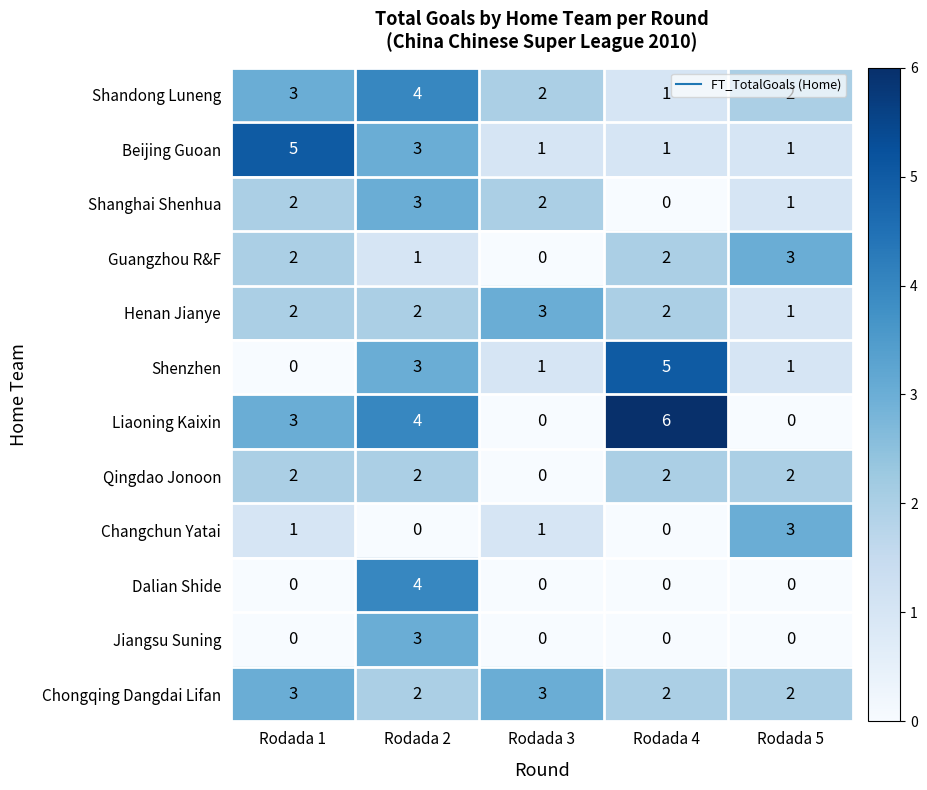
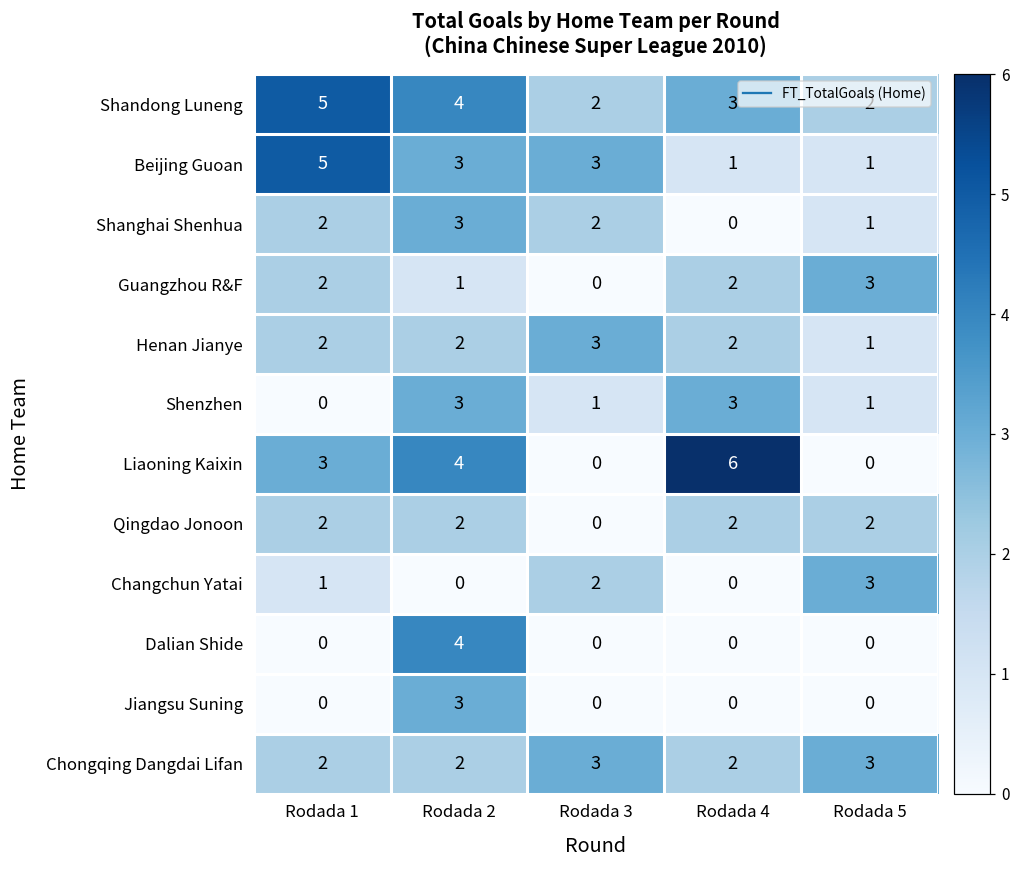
  {
    "Shandong Luneng": {
-     "Rodada 1": 3,
+     "Rodada 1": 5,
      "Rodada 2": 4,
      "Rodada 3": 2,
-     "Rodada 4": 1
+     "Rodada 4": 3
    },
    "Beijing Guoan": {
      "Rodada 1": 5,
      "Rodada 2": 3,
-     "Rodada 3": 1,
+     "Rodada 3": 3,
      "Rodada 4": 1,
      "Rodada 5": 1
    },
    "Shanghai Shenhua": {
      "Rodada 1": 2,
      "Rodada 2": 3,
      "Rodada 3": 2,
      "Rodada 4": 0,
      "Rodada 5": 1
    },
    "Guangzhou R&F": {
      "Rodada 1": 2,
      "Rodada 2": 1,
      "Rodada 3": 0,
      "Rodada 4": 2,
      "Rodada 5": 3
    },
    "Henan Jianye": {
      "Rodada 1": 2,
      "Rodada 2": 2,
      "Rodada 3": 3,
      "Rodada 4": 2,
      "Rodada 5": 1
    },
    "Shenzhen": {
      "Rodada 1": 0,
      "Rodada 2": 3,
      "Rodada 3": 1,
-     "Rodada 4": 5,
+     "Rodada 4": 3,
      "Rodada 5": 1
    },
    "Liaoning Kaixin": {
      "Rodada 1": 3,
      "Rodada 2": 4,
      "Rodada 3": 0,
      "Rodada 4": 6,
      "Rodada 5": 0
    },
    "Qingdao Jonoon": {
      "Rodada 1": 2,
      "Rodada 2": 2,
      "Rodada 3": 0,
      "Rodada 4": 2,
      "Rodada 5": 2
    },
    "Changchun Yatai": {
      "Rodada 1": 1,
      "Rodada 2": 0,
-     "Rodada 3": 1,
+     "Rodada 3": 2,
      "Rodada 4": 0,
      "Rodada 5": 3
    },
    "Dalian Shide": {
      "Rodada 1": 0,
      "Rodada 2": 4,
      "Rodada 3": 0,
      "Rodada 4": 0,
      "Rodada 5": 0
    },
    "Jiangsu Suning": {
      "Rodada 1": 0,
      "Rodada 2": 3,
      "Rodada 3": 0,
      "Rodada 4": 0,
      "Rodada 5": 0
    },
    "Chongqing Dangdai Lifan": {
-     "Rodada 1": 3,
+     "Rodada 1": 2,
      "Rodada 2": 2,
      "Rodada 3": 3,
      "Rodada 4": 2,
-     "Rodada 5": 2
+     "Rodada 5": 3
    }
  }
